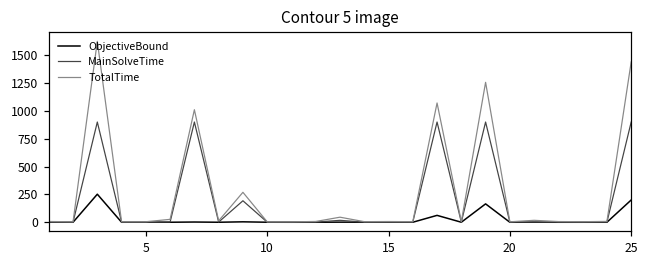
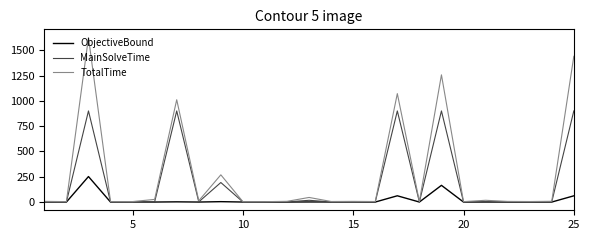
  {
    "ObjectiveBound": {
-     "25": 200
+     "25": 60
    },
    "MainSolveTime": {
      "25": 900
    },
    "TotalTime": {
      "25": 1440
    }
  }
